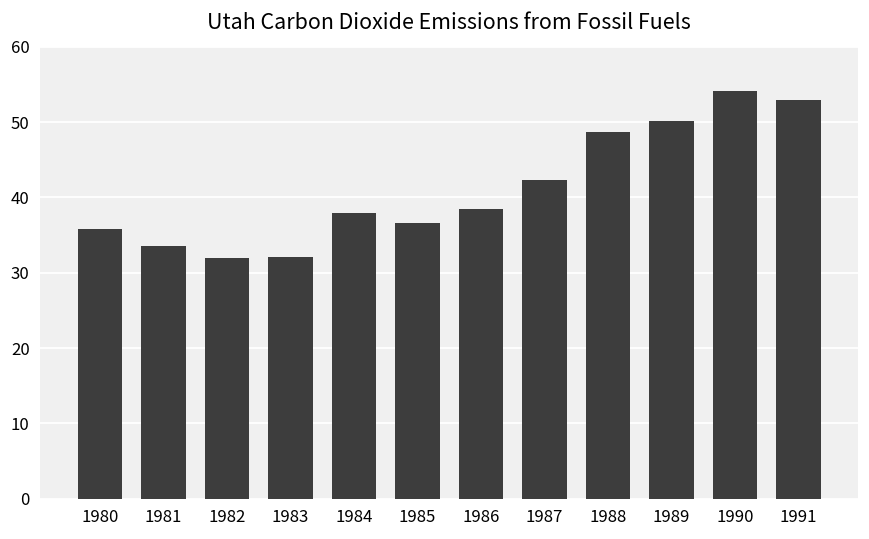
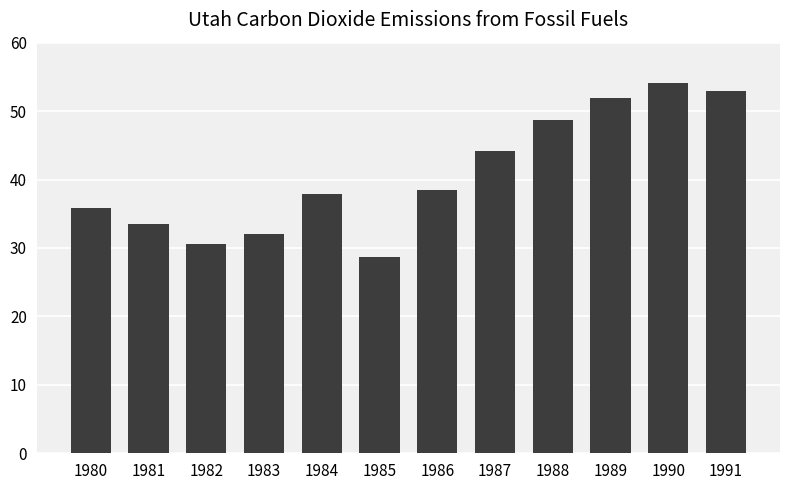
  {
    "1980": 36,
    "1981": 34,
-   "1982": 32,
+   "1982": 31,
    "1983": 32,
    "1984": 38,
-   "1985": 37,
+   "1985": 29,
    "1986": 38,
-   "1987": 42,
+   "1987": 44,
    "1988": 49,
-   "1989": 50,
+   "1989": 52,
    "1990": 54,
    "1991": 53
  }
